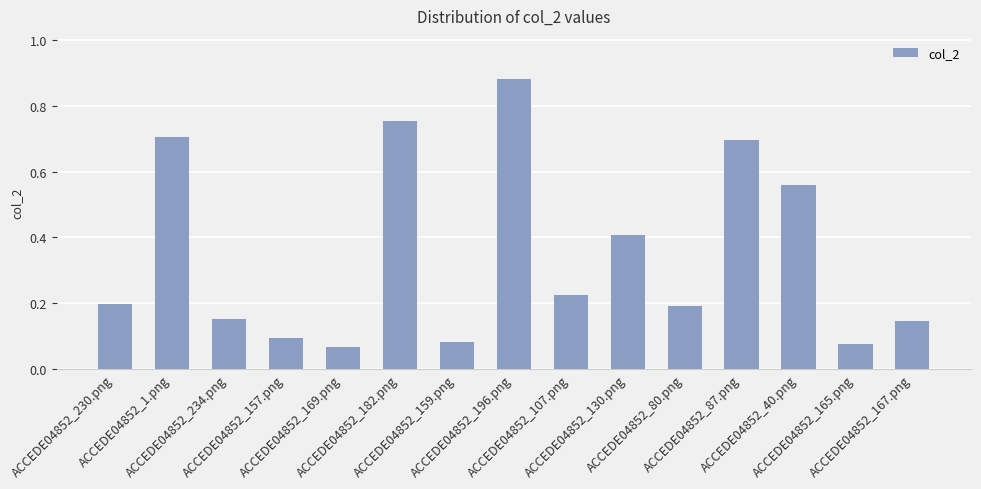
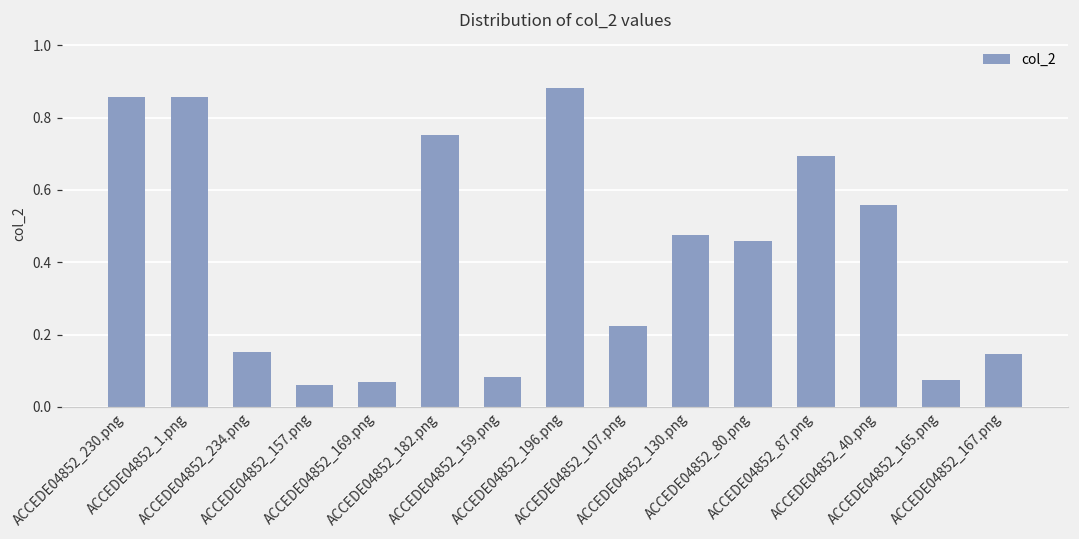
  {
-   "ACCEDE04852_230.png": 0.20,
-   "ACCEDE04852_1.png": 0.70,
+   "ACCEDE04852_230.png": 0.86,
+   "ACCEDE04852_1.png": 0.86,
    "ACCEDE04852_234.png": 0.15,
-   "ACCEDE04852_157.png": 0.09,
+   "ACCEDE04852_157.png": 0.06,
    "ACCEDE04852_169.png": 0.07,
    "ACCEDE04852_182.png": 0.75,
    "ACCEDE04852_159.png": 0.08,
    "ACCEDE04852_196.png": 0.88,
    "ACCEDE04852_107.png": 0.22,
-   "ACCEDE04852_130.png": 0.41,
-   "ACCEDE04852_80.png": 0.19,
+   "ACCEDE04852_130.png": 0.48,
+   "ACCEDE04852_80.png": 0.46,
    "ACCEDE04852_87.png": 0.69,
    "ACCEDE04852_40.png": 0.56,
    "ACCEDE04852_165.png": 0.07,
    "ACCEDE04852_167.png": 0.15
  }
